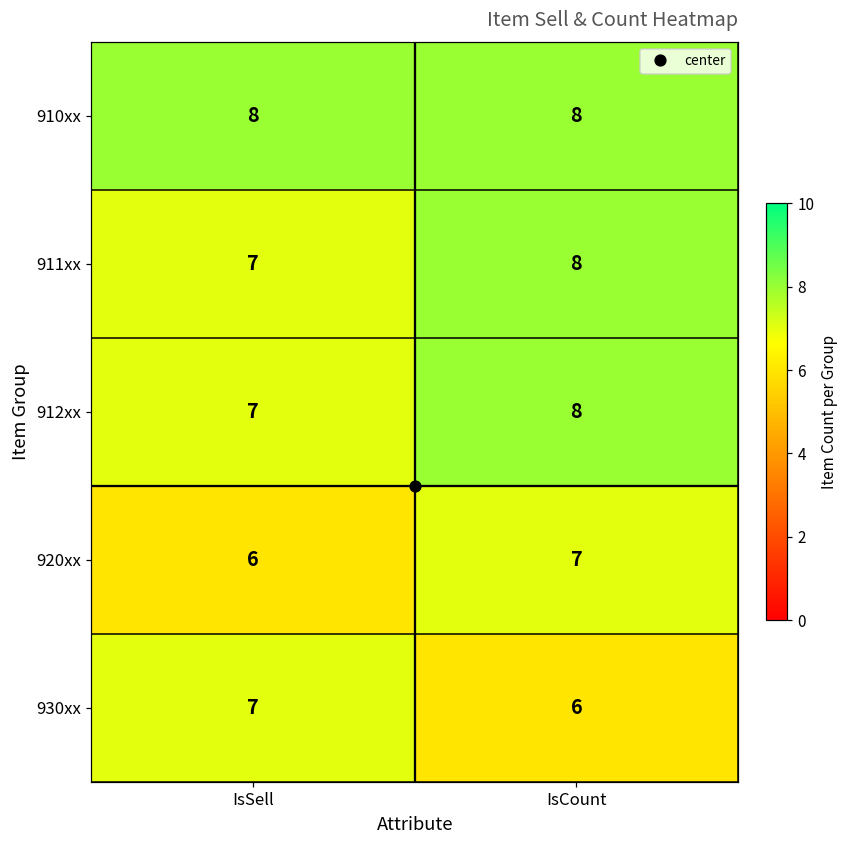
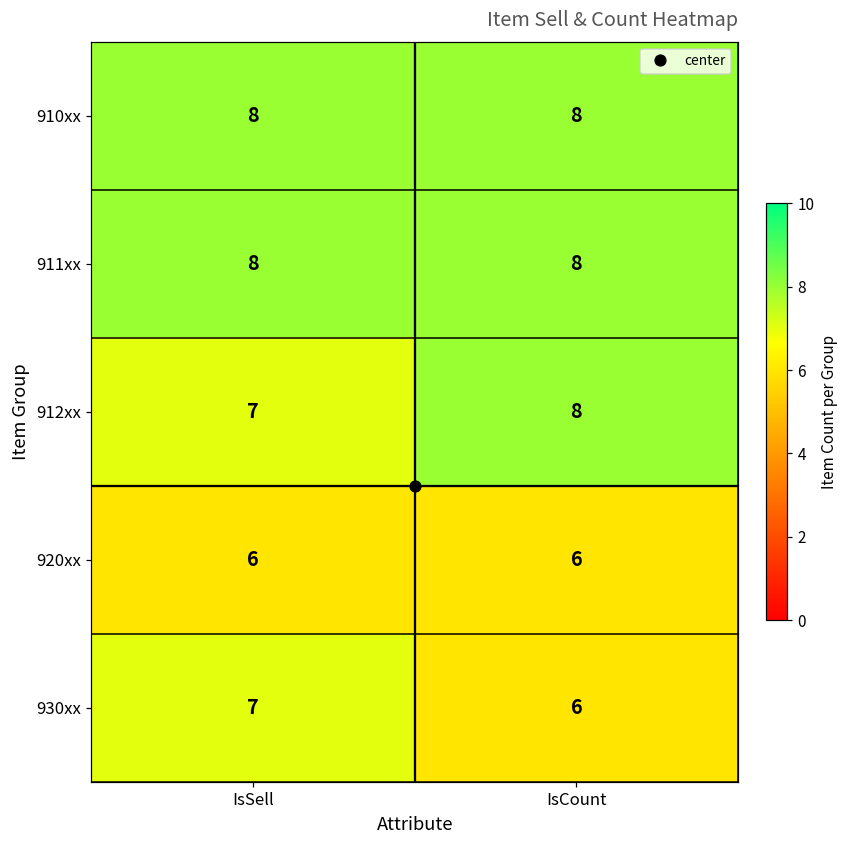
  {
    "910xx": {
      "IsSell": 8,
      "IsCount": 8
    },
    "911xx": {
-     "IsSell": 7,
+     "IsSell": 8,
      "IsCount": 8
    },
    "912xx": {
      "IsSell": 7,
      "IsCount": 8
    },
    "920xx": {
      "IsSell": 6,
-     "IsCount": 7
+     "IsCount": 6
    },
    "930xx": {
      "IsSell": 7,
      "IsCount": 6
    }
  }
